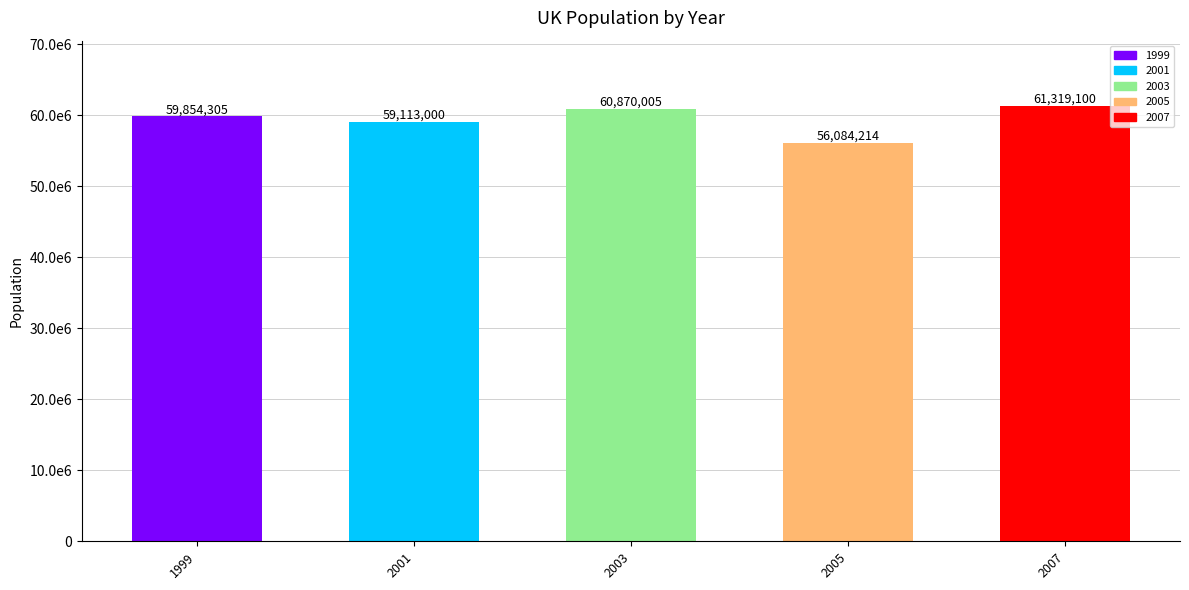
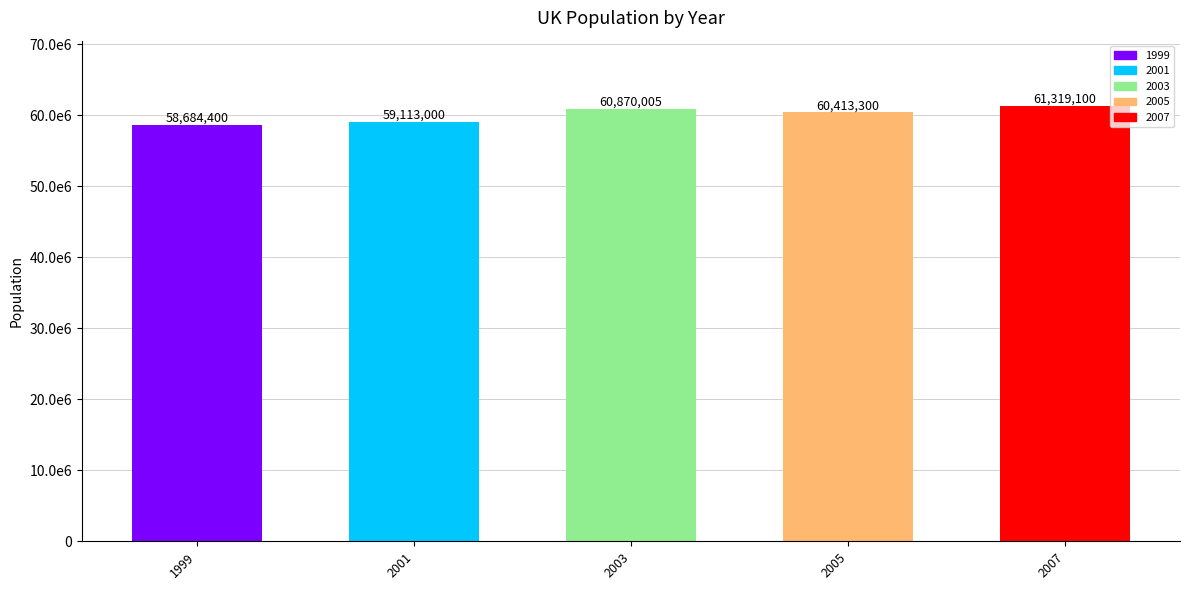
  {
-   "1999": "59,854,305",
+   "1999": "58,684,400",
    "2001": "59,113,000",
    "2003": "60,870,005",
-   "2005": "56,084,214",
+   "2005": "60,413,300",
    "2007": "61,319,100"
  }
